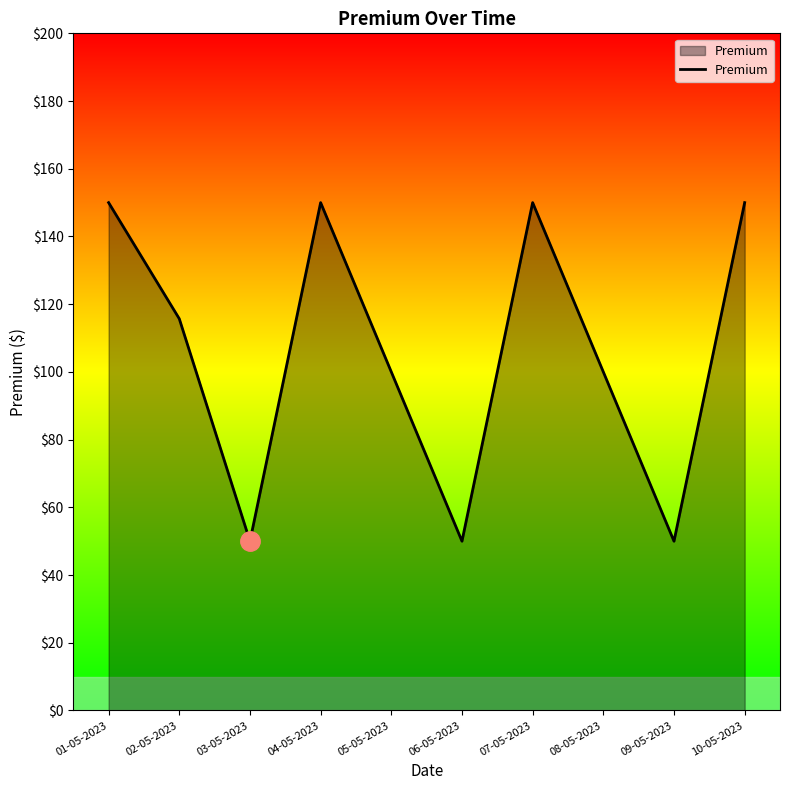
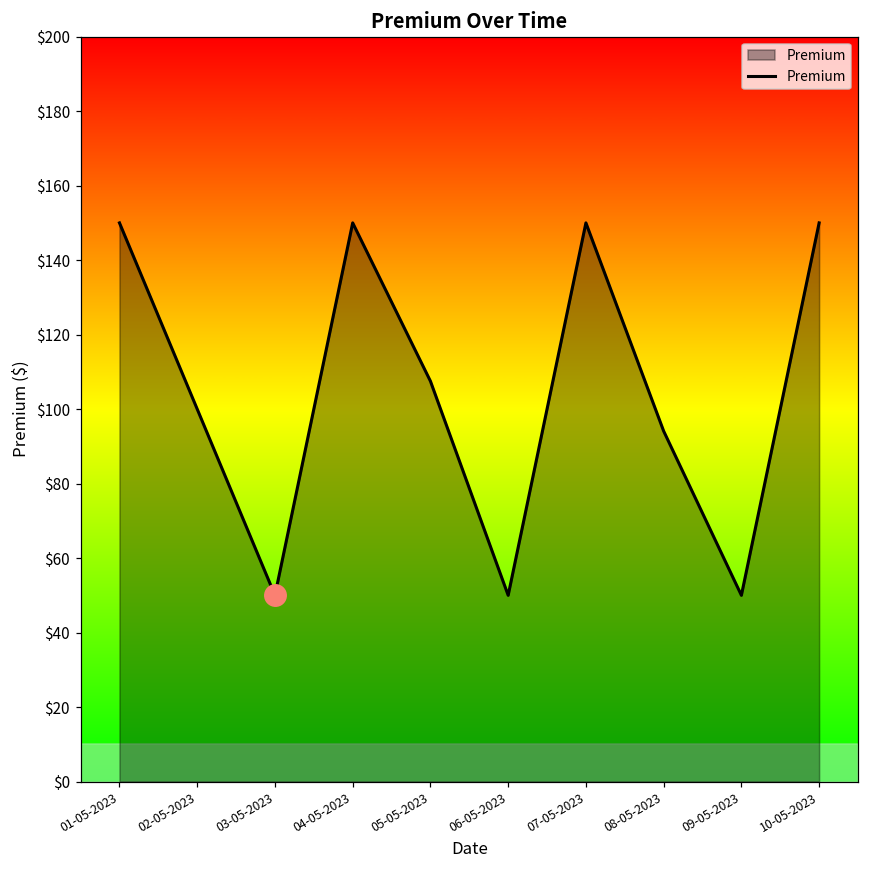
  {
    "Premium": {
      "01-05-2023": "$150",
-     "02-05-2023": "$116",
+     "02-05-2023": "$100",
      "04-05-2023": "$150",
-     "05-05-2023": "$100",
+     "05-05-2023": "$108",
      "06-05-2023": "$50",
      "07-05-2023": "$150",
-     "08-05-2023": "$100",
+     "08-05-2023": "$94",
      "09-05-2023": "$50",
      "10-05-2023": "$150"
    }
  }
